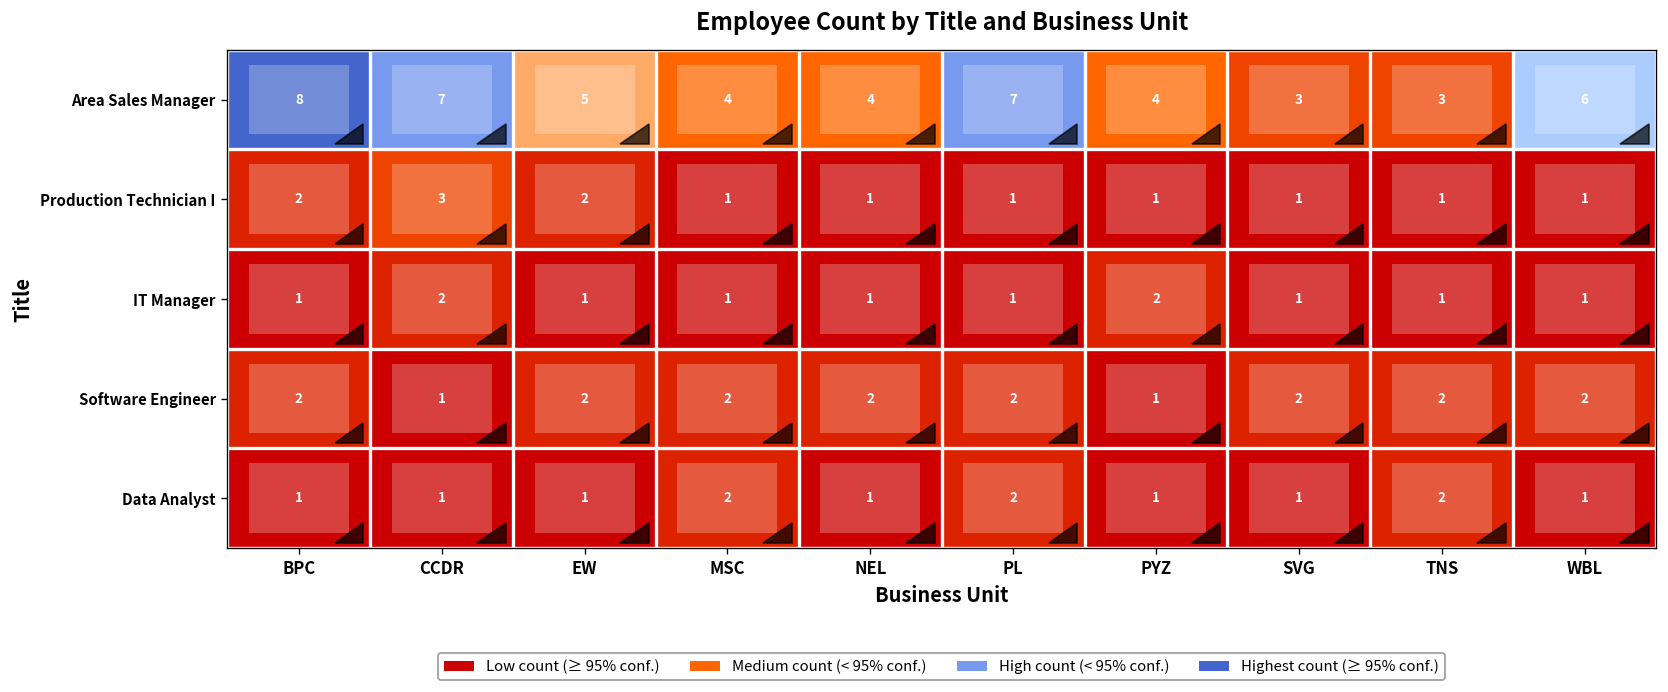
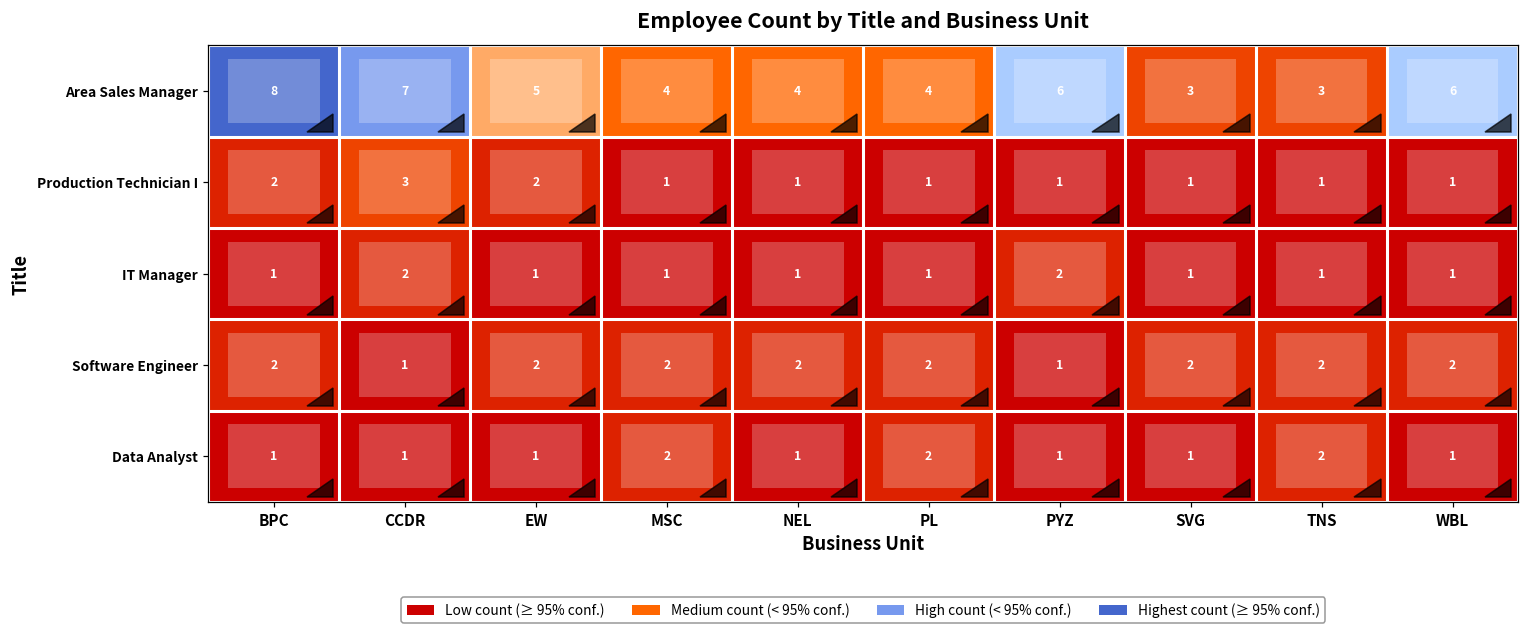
  {
    "Area Sales Manager": {
      "BPC": 8,
      "CCDR": 7,
      "EW": 5,
      "MSC": 4,
      "NEL": 4,
-     "PL": 7,
-     "PYZ": 4,
+     "PL": 4,
+     "PYZ": 6,
      "SVG": 3,
      "TNS": 3,
      "WBL": 6
    },
    "Production Technician I": {
      "BPC": 2,
      "CCDR": 3,
      "EW": 2,
      "MSC": 1,
      "NEL": 1,
      "PL": 1,
      "PYZ": 1,
      "SVG": 1,
      "TNS": 1,
      "WBL": 1
    },
    "IT Manager": {
      "BPC": 1,
      "CCDR": 2,
      "EW": 1,
      "MSC": 1,
      "NEL": 1,
      "PL": 1,
      "PYZ": 2,
      "SVG": 1,
      "TNS": 1,
      "WBL": 1
    },
    "Software Engineer": {
      "BPC": 2,
      "CCDR": 1,
      "EW": 2,
      "MSC": 2,
      "NEL": 2,
      "PL": 2,
      "PYZ": 1,
      "SVG": 2,
      "TNS": 2,
      "WBL": 2
    },
    "Data Analyst": {
      "BPC": 1,
      "CCDR": 1,
      "EW": 1,
      "MSC": 2,
      "NEL": 1,
      "PL": 2,
      "PYZ": 1,
      "SVG": 1,
      "TNS": 2,
      "WBL": 1
    }
  }
